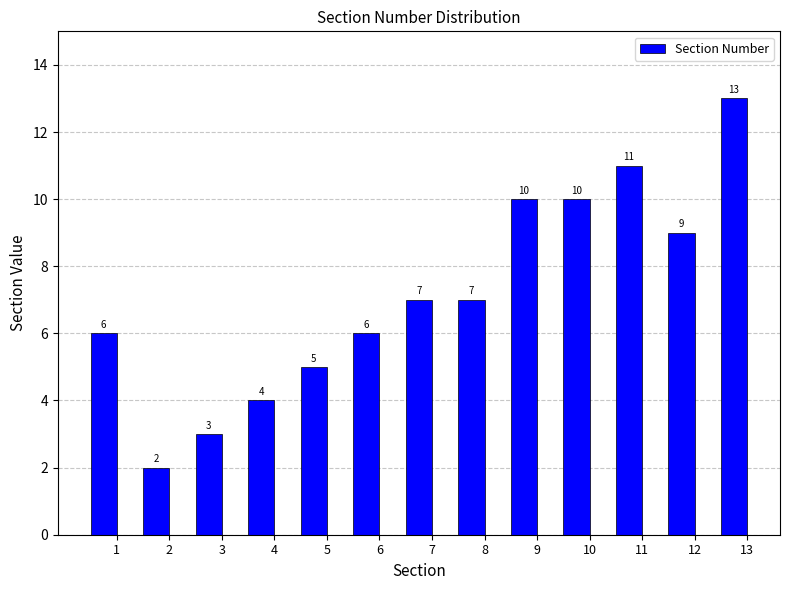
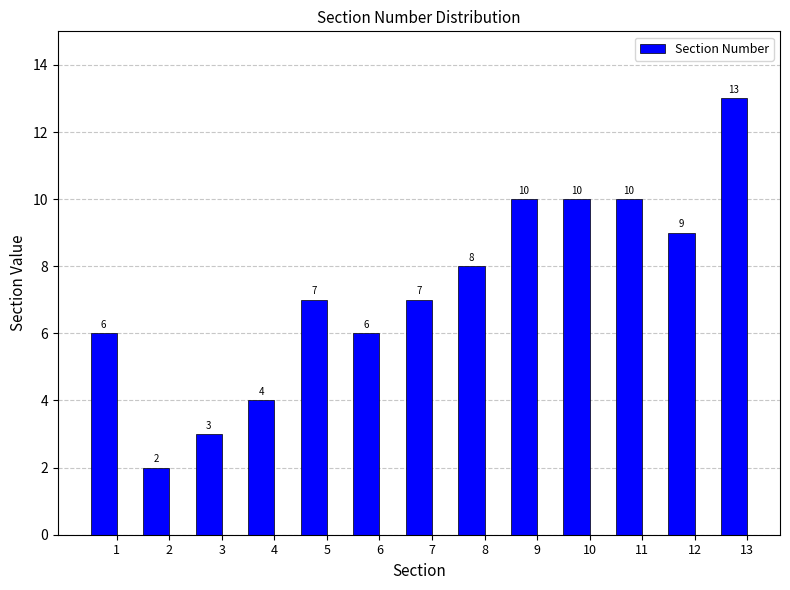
  {
    "1": 6,
    "2": 2,
    "3": 3,
    "4": 4,
-   "5": 5,
+   "5": 7,
    "6": 6,
    "7": 7,
-   "8": 7,
+   "8": 8,
    "9": 10,
    "10": 10,
-   "11": 11,
+   "11": 10,
    "12": 9,
    "13": 13
  }
